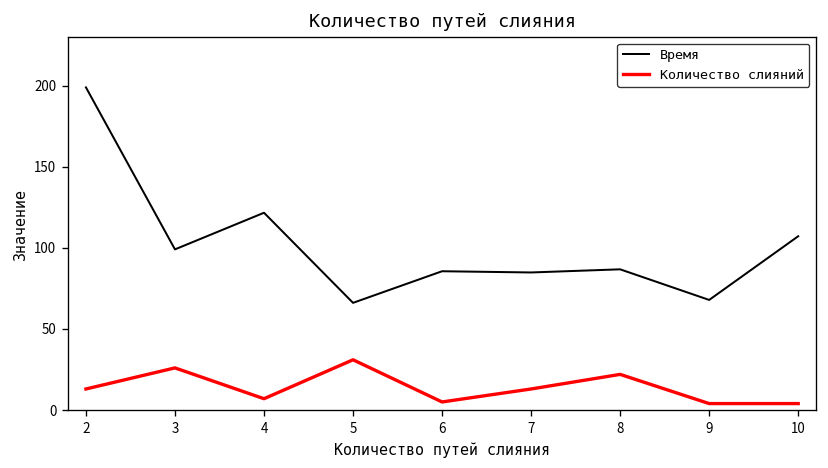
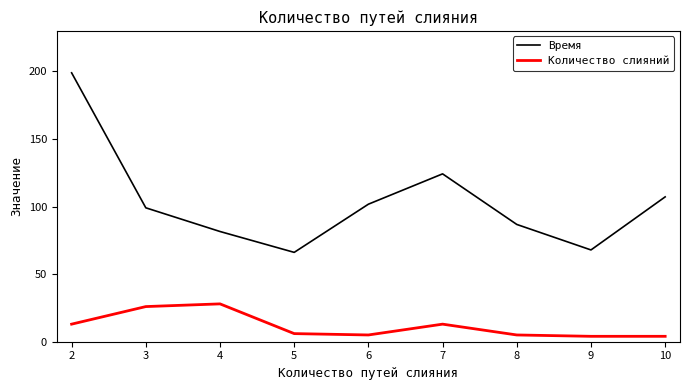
  {
    "Время": {
      "2": 199,
      "3": 99,
-     "4": 122,
+     "4": 82,
      "5": 66,
-     "6": 86,
-     "7": 85,
+     "6": 102,
+     "7": 124,
      "8": 87,
      "9": 68,
      "10": 107
    },
    "Количество слияний": {
      "2": 13,
      "3": 26,
-     "4": 7,
-     "5": 31,
+     "4": 28,
+     "5": 6,
      "6": 5,
      "7": 13,
-     "8": 22,
+     "8": 5,
      "9": 4,
      "10": 4
    }
  }
